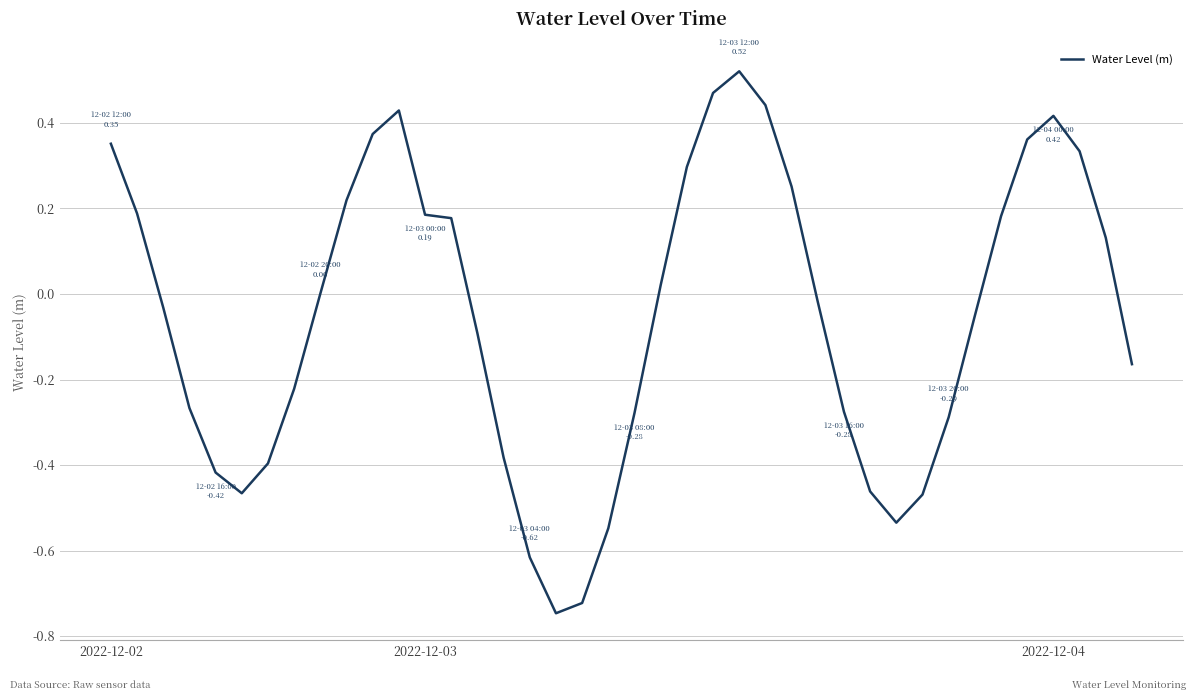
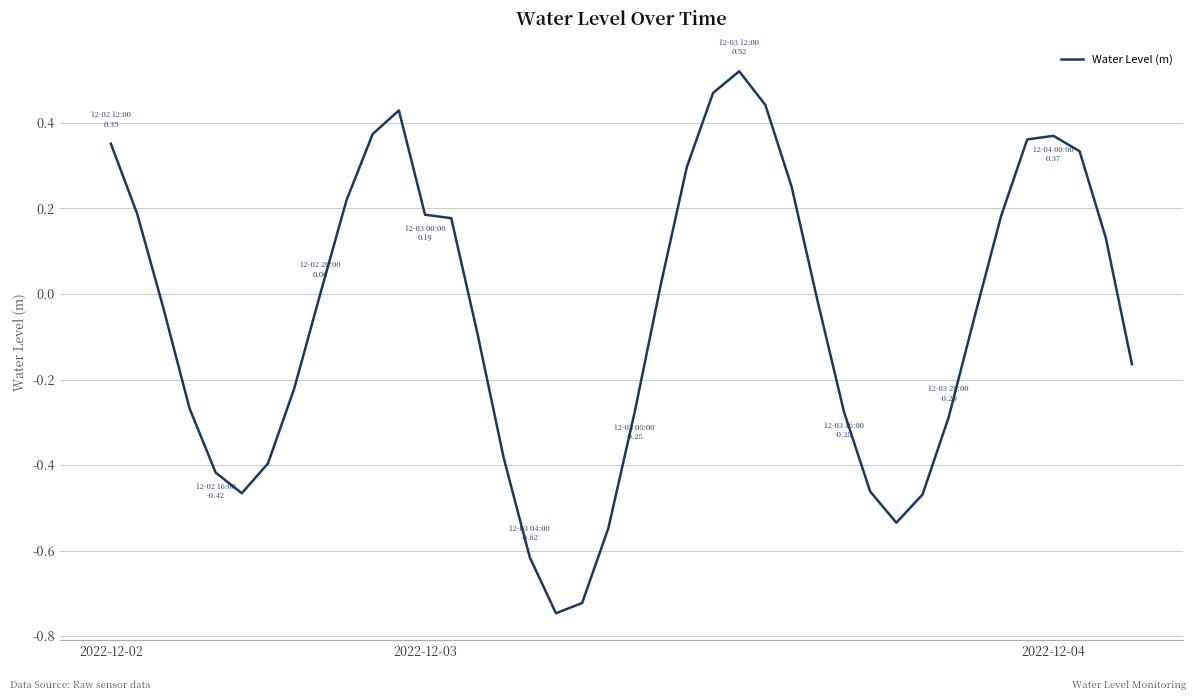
  {
    "2022-12-02": "00",
    "2022-12-03": "0.19",
-   "2022-12-04": "0.42"
+   "2022-12-04": "0.37"
  }
